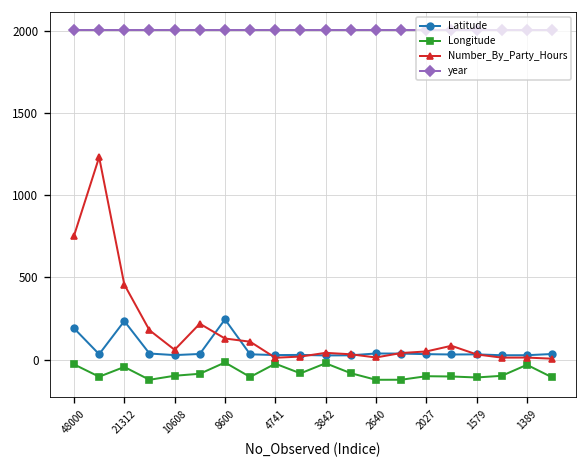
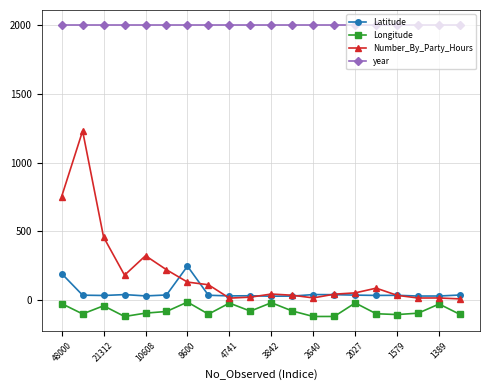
  {
    "Latitude": {
      "48000": 190,
-     "21312": 240,
+     "21312": 30,
      "10608": 30,
      "8600": 250,
      "2640": 40
    },
    "Longitude": {
      "48000": -30,
      "21312": -40,
      "10608": -100,
      "8600": -20,
      "4741": -20,
      "3842": -20,
      "2640": -120,
-     "2027": -100,
+     "2027": -20,
      "1579": -110,
      "1389": -30
    },
    "Number_By_Party_Hours": {
      "48000": 750,
      "21312": 460,
-     "10608": 60,
+     "10608": 320,
      "8600": 130,
      "2640": 10
    },
    "year": {
      "48000": 2010,
      "21312": 2010,
      "10608": 2010,
      "8600": 2010,
      "4741": 2010,
      "3842": 2010,
      "2640": 2010
    }
  }
